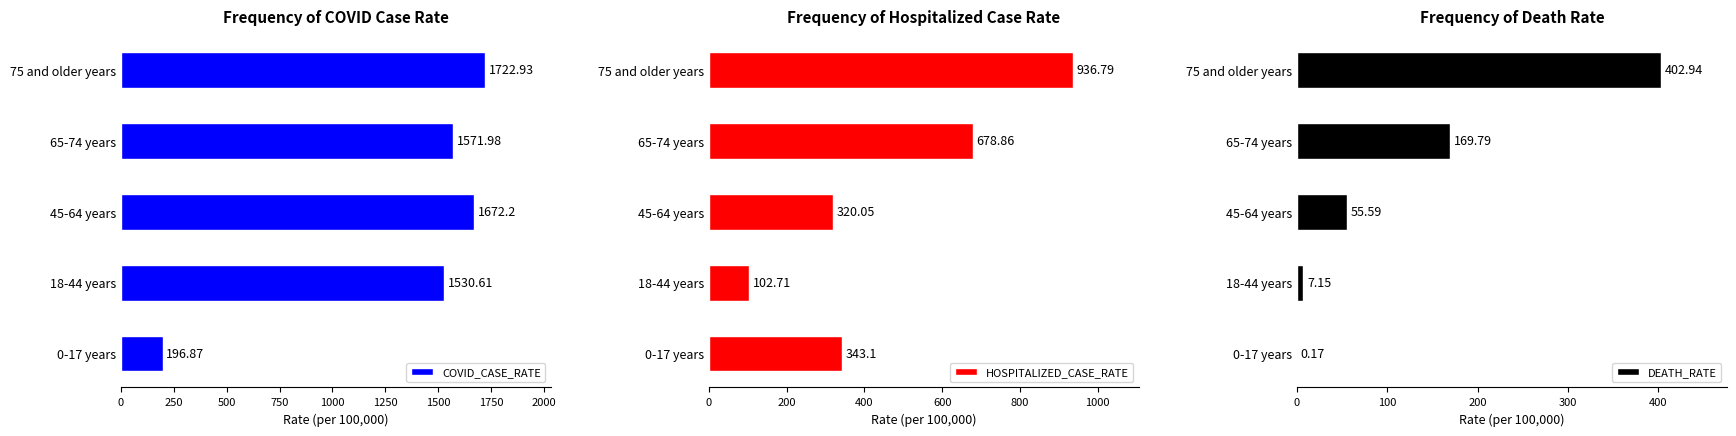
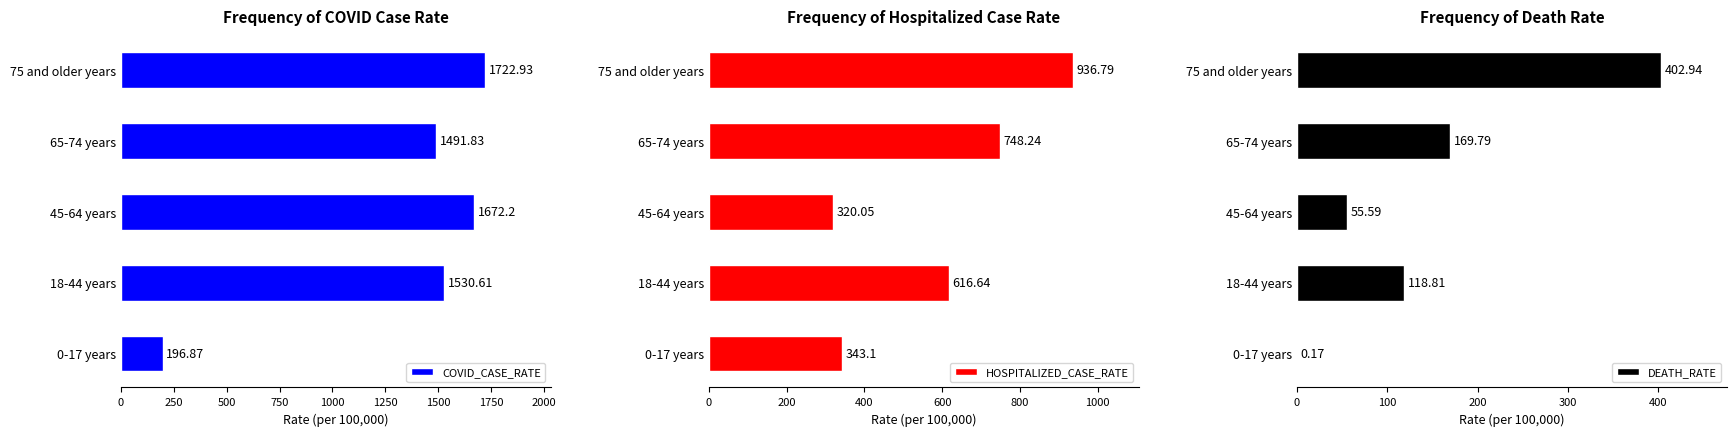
  {
    "Frequency of COVID Case Rate": {
      "75 and older years": 1722.93,
-     "65-74 years": 1571.98,
+     "65-74 years": 1491.83,
      "45-64 years": 1672.2,
      "18-44 years": 1530.61,
      "0-17 years": 196.87
    },
    "Frequency of Hospitalized Case Rate": {
      "75 and older years": 936.79,
-     "65-74 years": 678.86,
+     "65-74 years": 748.24,
      "45-64 years": 320.05,
-     "18-44 years": 102.71,
+     "18-44 years": 616.64,
      "0-17 years": 343.1
    },
    "Frequency of Death Rate": {
      "75 and older years": 402.94,
      "65-74 years": 169.79,
      "45-64 years": 55.59,
-     "18-44 years": 7.15,
+     "18-44 years": 118.81,
      "0-17 years": 0.17
    }
  }
